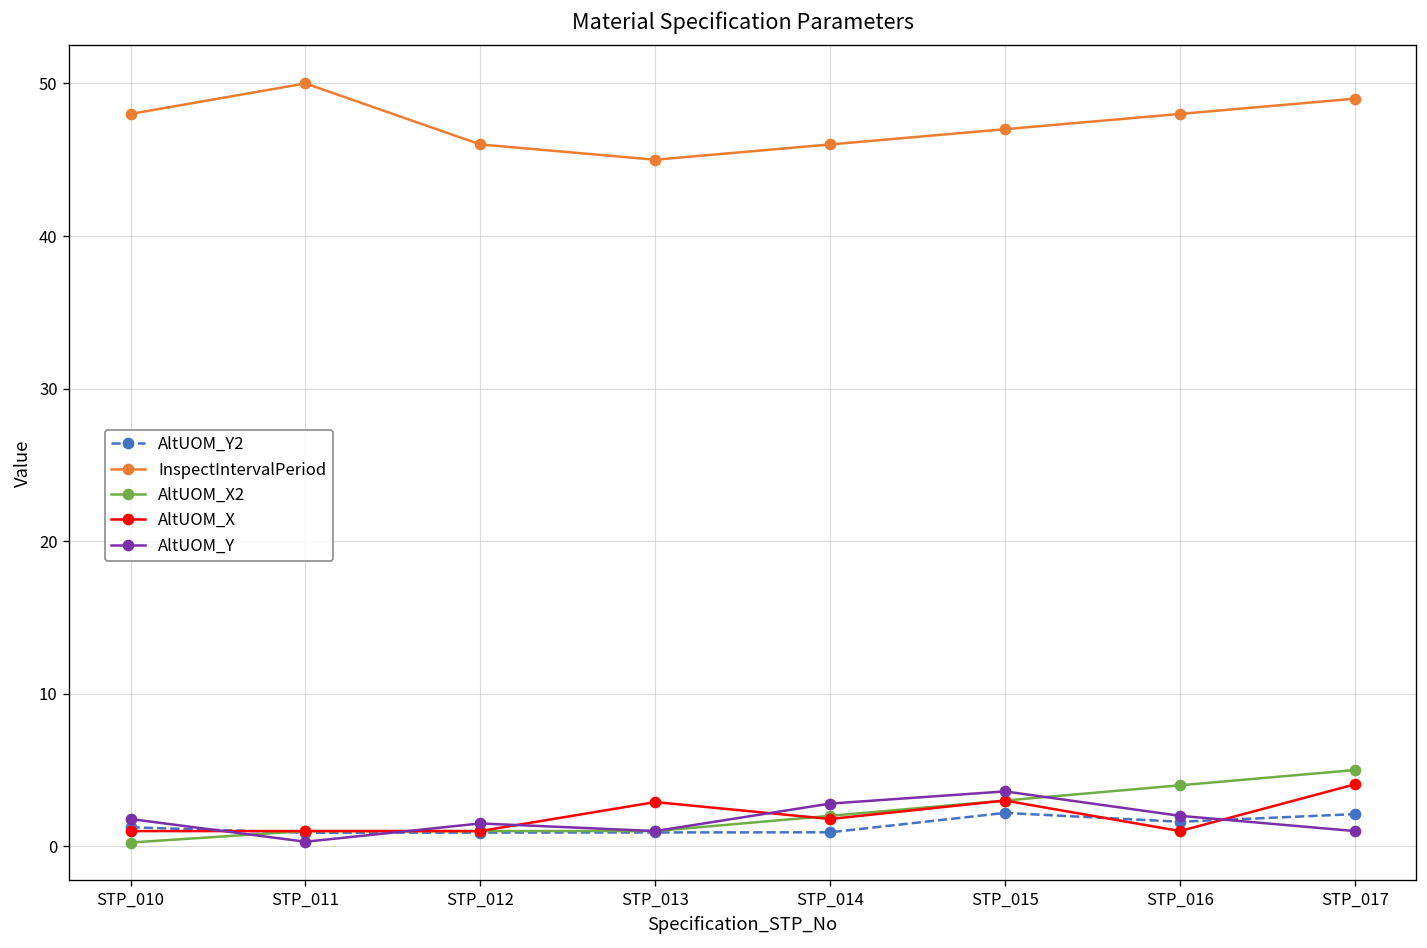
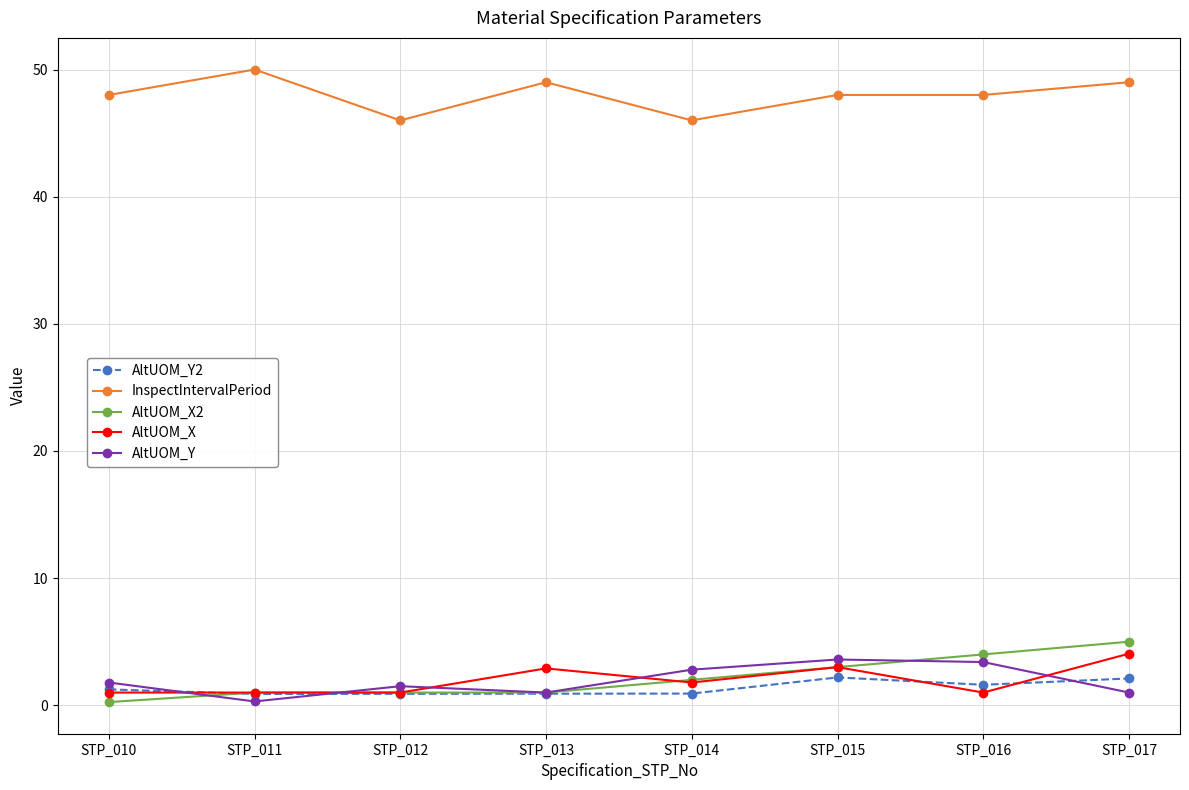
  {
    "AltUOM_Y2": {
      "STP_010": 1.3,
      "STP_014": 0.9,
      "STP_015": 2.2,
      "STP_016": 1.6,
      "STP_017": 2.1
    },
    "InspectIntervalPeriod": {
      "STP_010": 48,
      "STP_011": 50,
      "STP_012": 46,
-     "STP_013": 45,
+     "STP_013": 49,
      "STP_014": 46,
-     "STP_015": 47,
+     "STP_015": 48,
      "STP_016": 48,
      "STP_017": 49
    },
    "AltUOM_X2": {
      "STP_010": 0.3,
      "STP_014": 2.0,
      "STP_016": 4.0,
      "STP_017": 5.0
    },
    "AltUOM_X": {
      "STP_010": 1.0,
      "STP_013": 2.9,
      "STP_014": 1.8,
      "STP_016": 1.0,
      "STP_017": 4.1
    },
    "AltUOM_Y": {
      "STP_010": 1.8,
      "STP_011": 0.3,
      "STP_012": 1.5,
      "STP_014": 2.8,
      "STP_015": 3.6,
-     "STP_016": 2.0,
+     "STP_016": 3.4,
      "STP_017": 1.0
    }
  }
